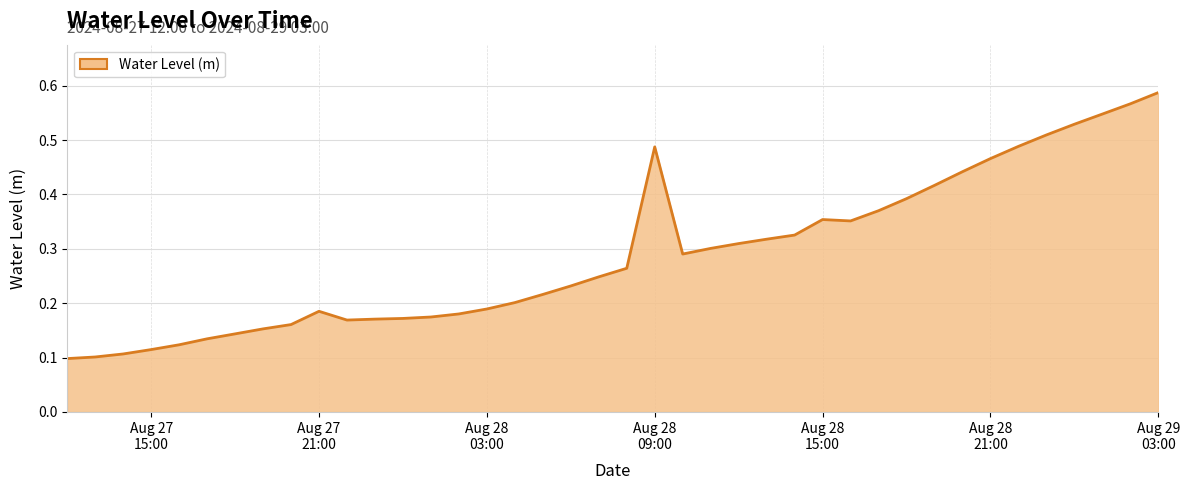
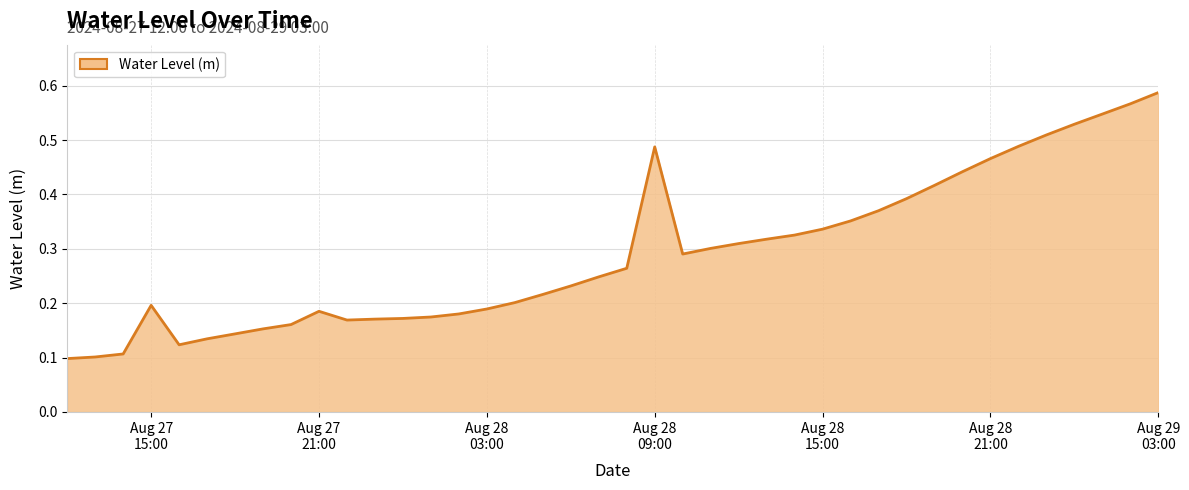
  {
-   "Aug 27 15:00": 0.11,
+   "Aug 27 15:00": 0.20,
    "Aug 27 21:00": 0.19,
    "Aug 28 03:00": 0.19,
    "Aug 28 09:00": 0.49,
-   "Aug 28 15:00": 0.35,
+   "Aug 28 15:00": 0.34,
    "Aug 28 21:00": 0.47,
    "Aug 29 03:00": 0.59
  }
